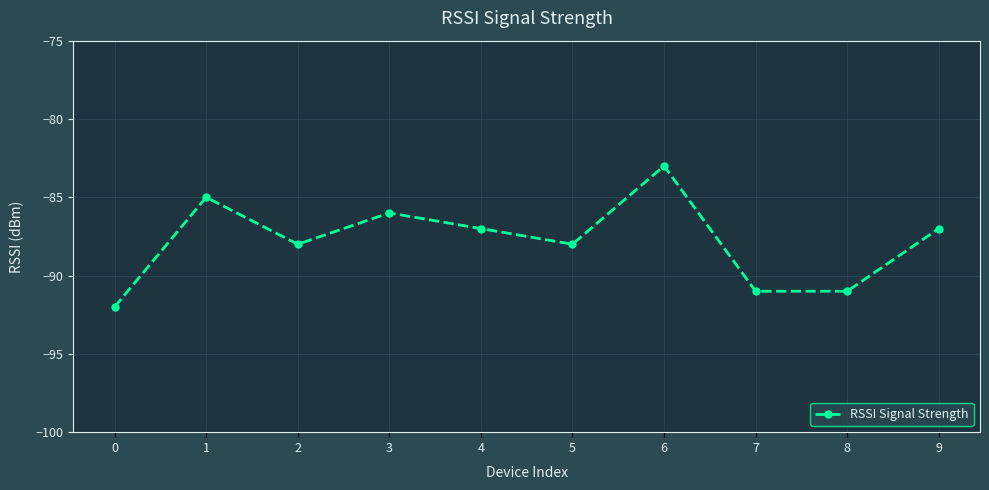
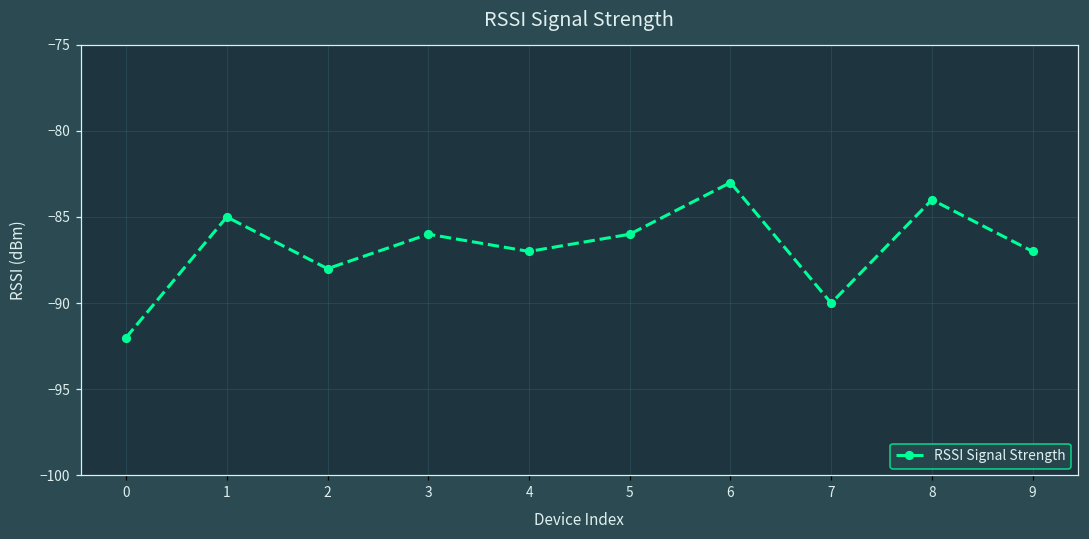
  {
    "0": -92,
    "1": -85,
    "2": -88,
    "3": -86,
    "4": -87,
-   "5": -88,
+   "5": -86,
    "6": -83,
-   "7": -91,
-   "8": -91,
+   "7": -90,
+   "8": -84,
    "9": -87
  }
